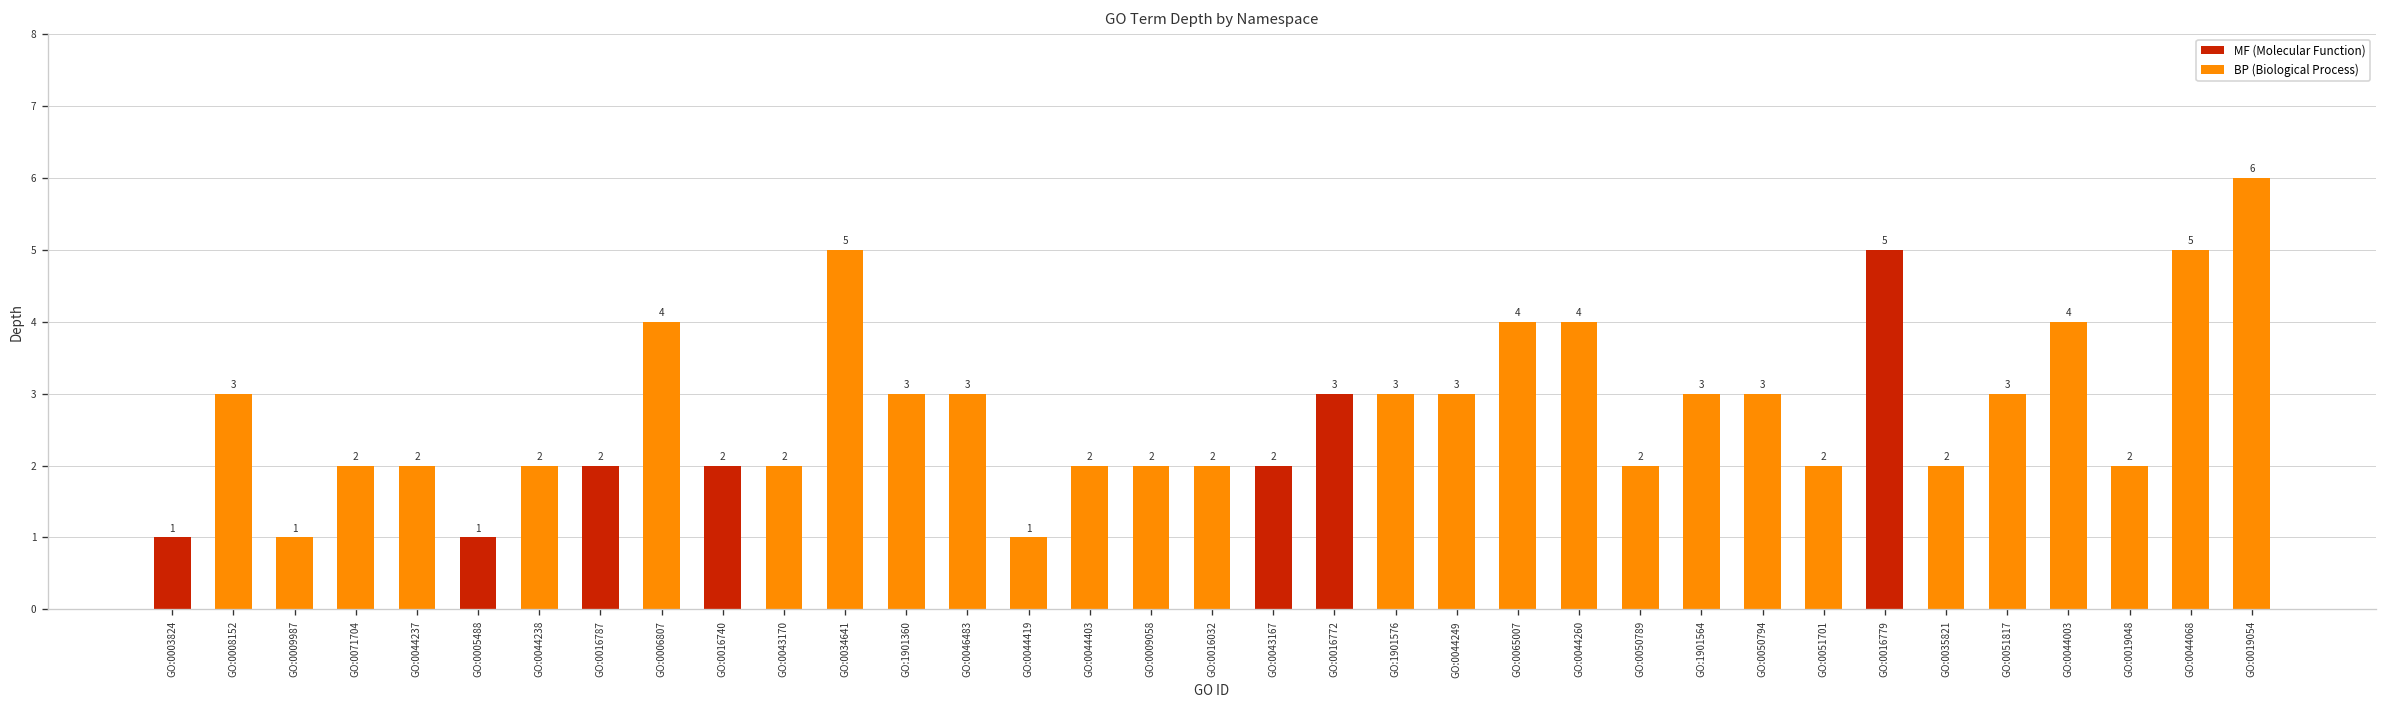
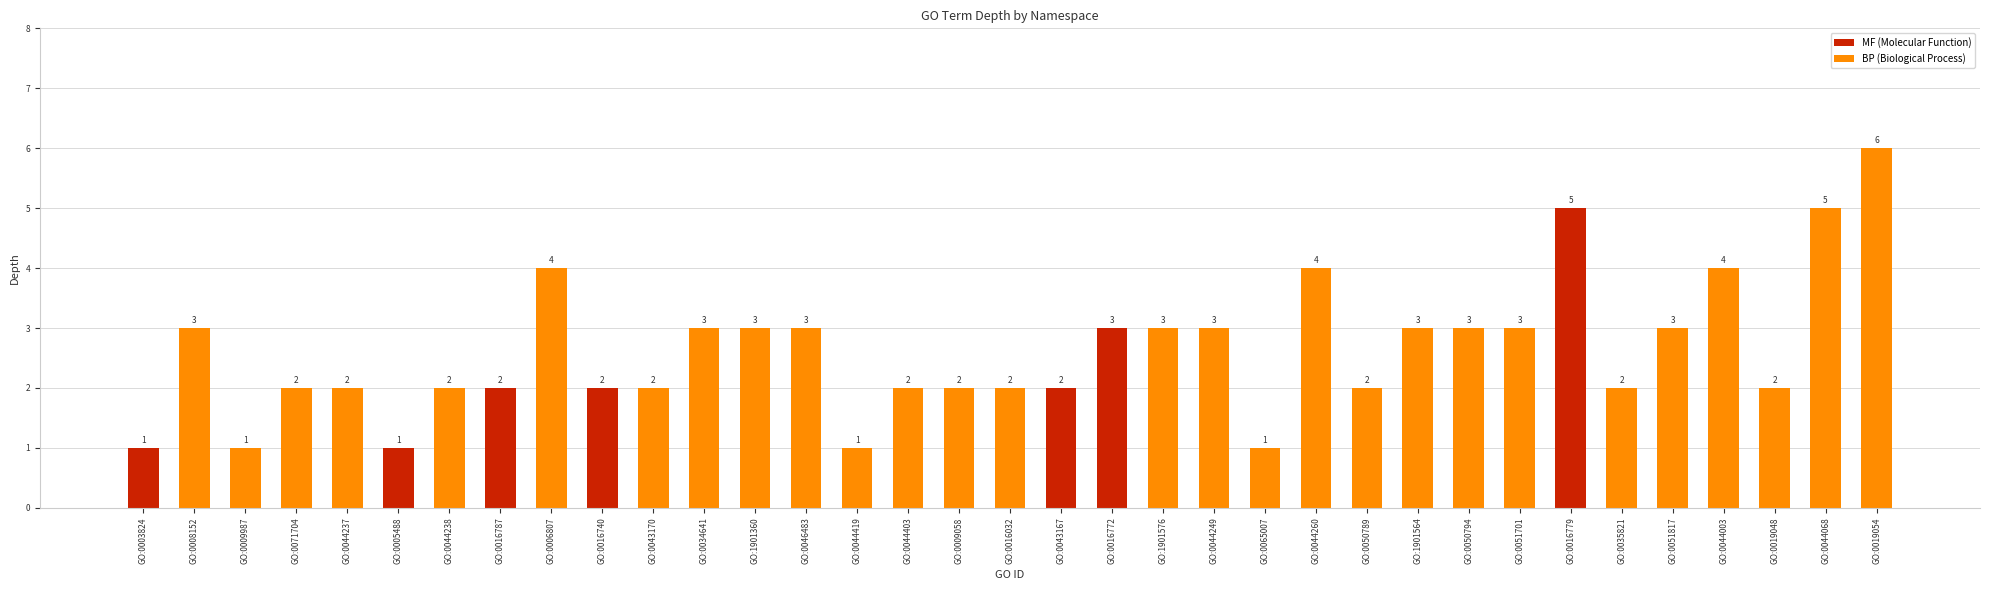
  {
    "GO:0003824": 1,
    "GO:0008152": 3,
    "GO:0009987": 1,
    "GO:0071704": 2,
    "GO:0044237": 2,
    "GO:0005488": 1,
    "GO:0044238": 2,
    "GO:0016787": 2,
    "GO:0006807": 4,
    "GO:0016740": 2,
    "GO:0043170": 2,
-   "GO:0034641": 5,
+   "GO:0034641": 3,
    "GO:1901360": 3,
    "GO:0046483": 3,
    "GO:0044419": 1,
    "GO:0044403": 2,
    "GO:0009058": 2,
    "GO:0016032": 2,
    "GO:0043167": 2,
    "GO:0016772": 3,
    "GO:1901576": 3,
    "GO:0044249": 3,
-   "GO:0065007": 4,
+   "GO:0065007": 1,
    "GO:0044260": 4,
    "GO:0050789": 2,
    "GO:1901564": 3,
    "GO:0050794": 3,
-   "GO:0051701": 2,
+   "GO:0051701": 3,
    "GO:0016779": 5,
    "GO:0035821": 2,
    "GO:0051817": 3,
    "GO:0044003": 4,
    "GO:0019048": 2,
    "GO:0044068": 5,
    "GO:0019054": 6
  }
